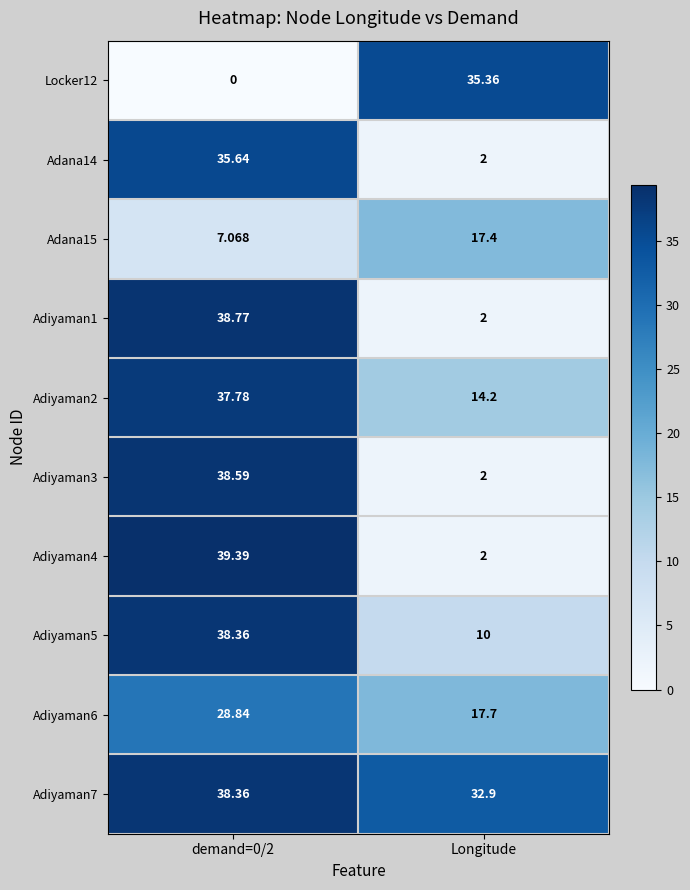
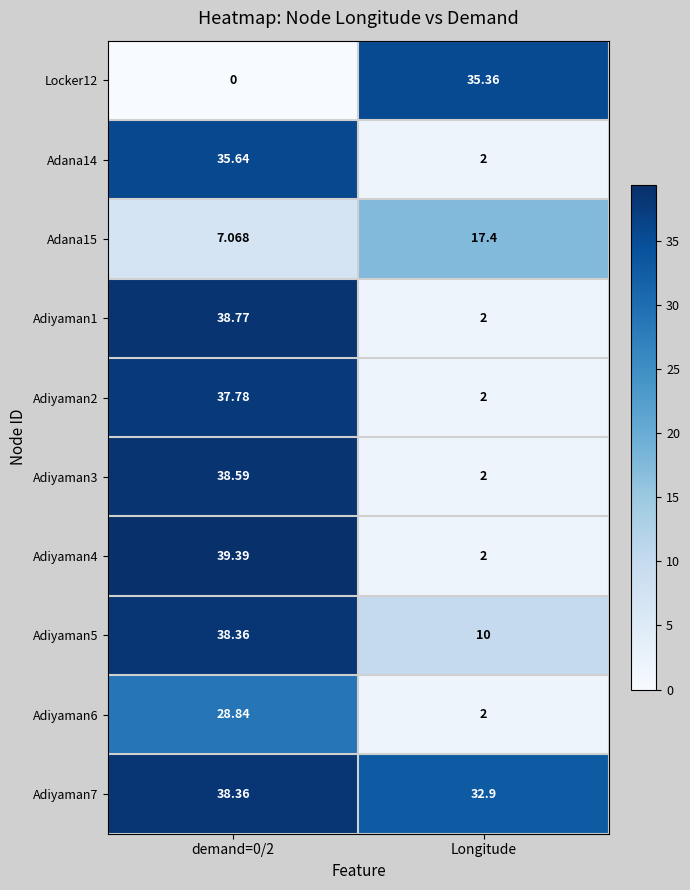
  {
    "Locker12": {
      "demand=0/2": 0,
      "Longitude": 35.36
    },
    "Adana14": {
      "demand=0/2": 35.64,
      "Longitude": 2
    },
    "Adana15": {
      "demand=0/2": 7.068,
      "Longitude": 17.4
    },
    "Adiyaman1": {
      "demand=0/2": 38.77,
      "Longitude": 2
    },
    "Adiyaman2": {
      "demand=0/2": 37.78,
-     "Longitude": 14.2
+     "Longitude": 2
    },
    "Adiyaman3": {
      "demand=0/2": 38.59,
      "Longitude": 2
    },
    "Adiyaman4": {
      "demand=0/2": 39.39,
      "Longitude": 2
    },
    "Adiyaman5": {
      "demand=0/2": 38.36,
      "Longitude": 10
    },
    "Adiyaman6": {
      "demand=0/2": 28.84,
-     "Longitude": 17.7
+     "Longitude": 2
    },
    "Adiyaman7": {
      "demand=0/2": 38.36,
      "Longitude": 32.9
    }
  }
